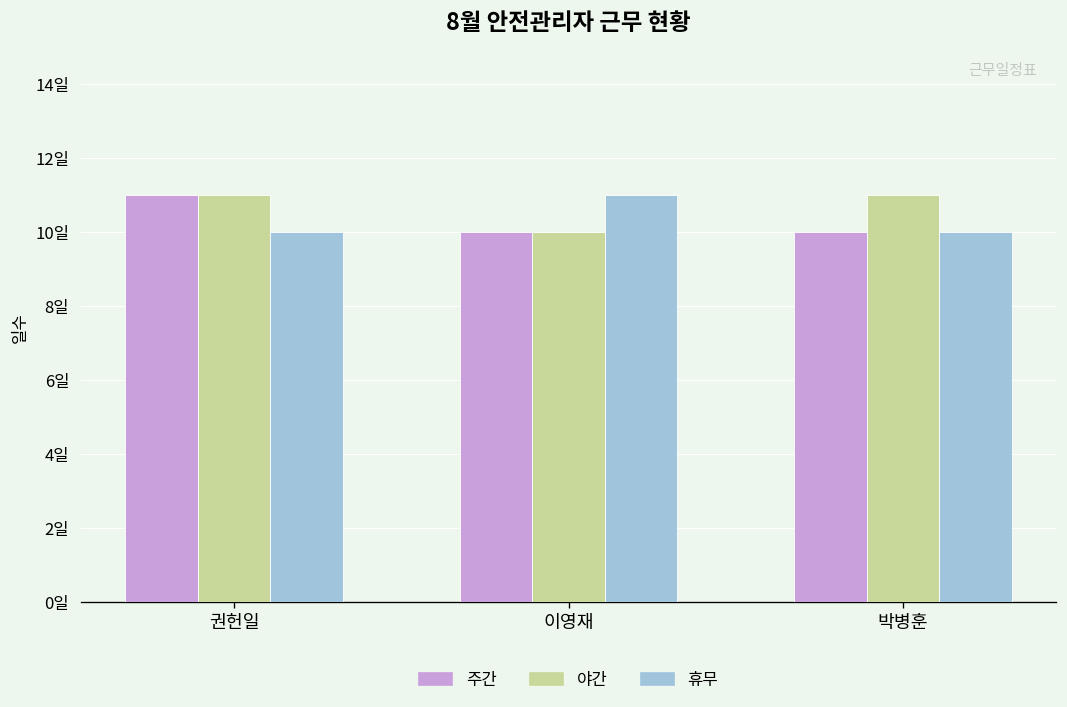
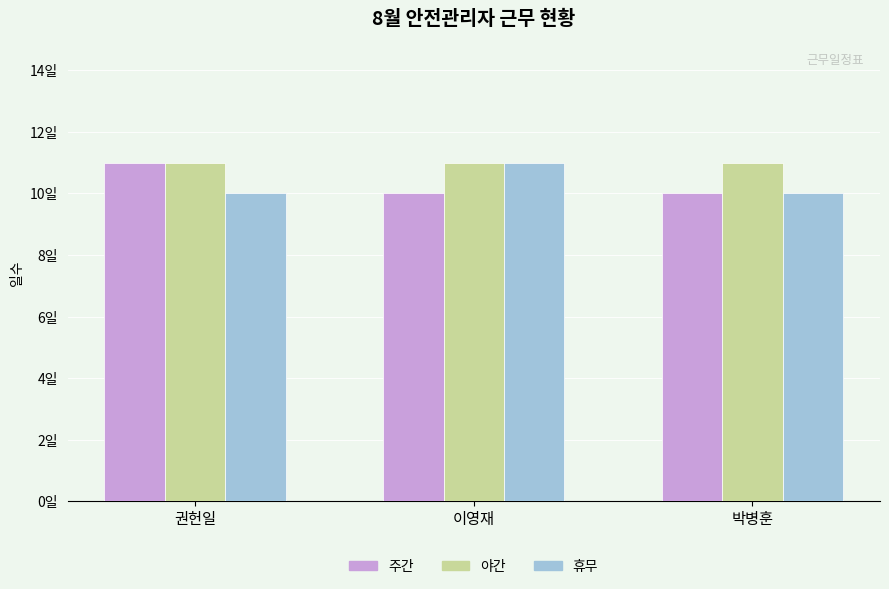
  {
    "야간": {
      "권헌일": "11일",
-     "이영재": "10일",
+     "이영재": "11일",
      "박병훈": "11일"
    }
  }
